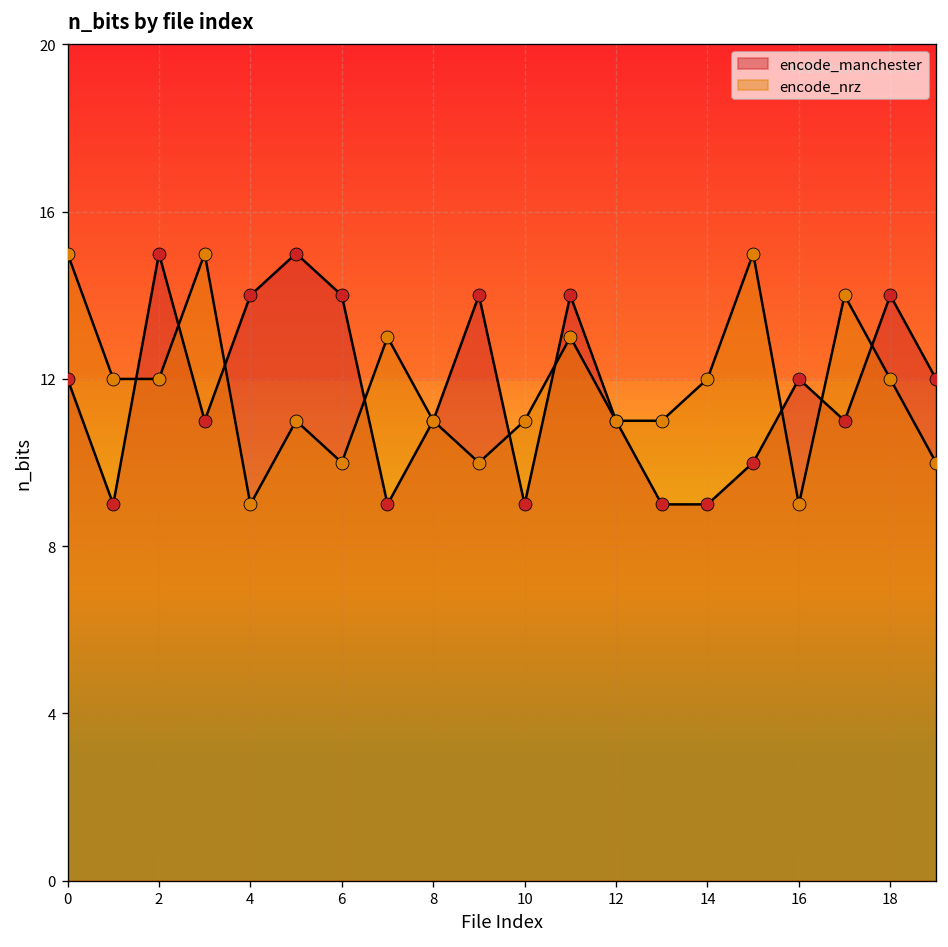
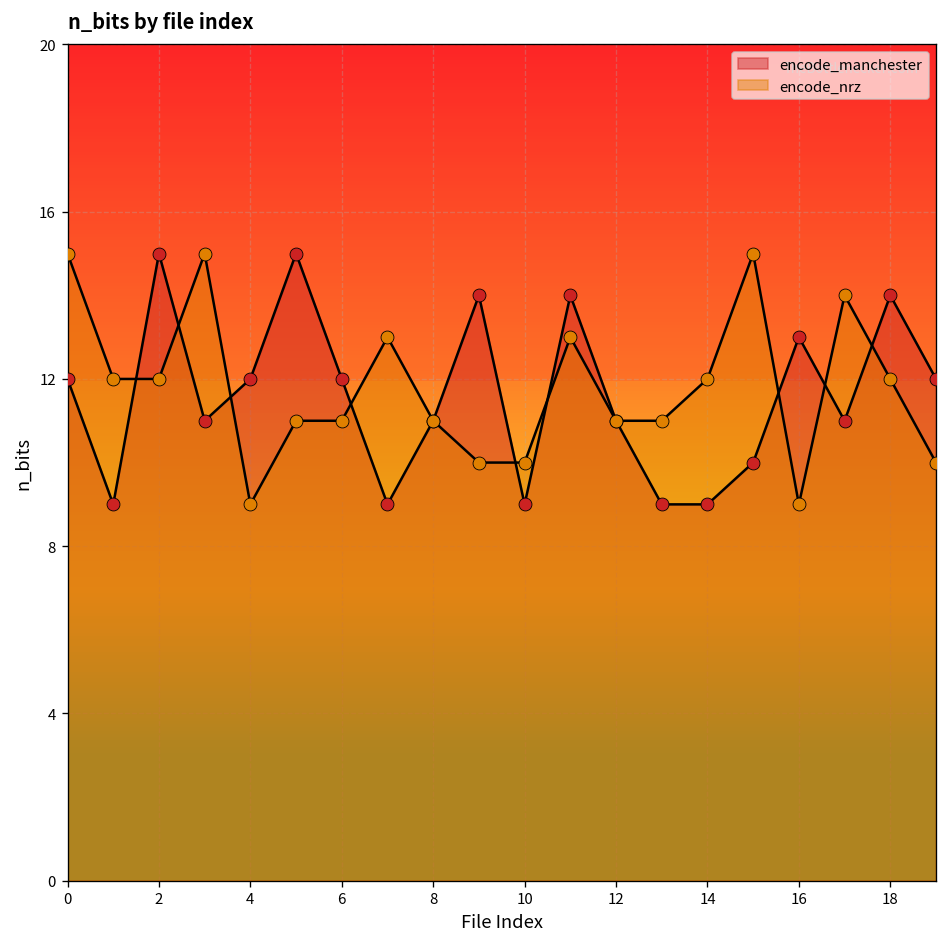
  {
    "encode_manchester": {
      "0": 12,
      "2": 15,
-     "4": 14,
-     "6": 14,
+     "4": 12,
+     "6": 12,
      "10": 9,
      "14": 9,
-     "16": 12,
+     "16": 13,
      "18": 14
    },
    "encode_nrz": {
      "0": 15,
      "2": 12,
      "4": 9,
-     "6": 10,
-     "10": 11,
+     "6": 11,
+     "10": 10,
      "14": 12,
      "16": 9,
      "18": 12
    }
  }
